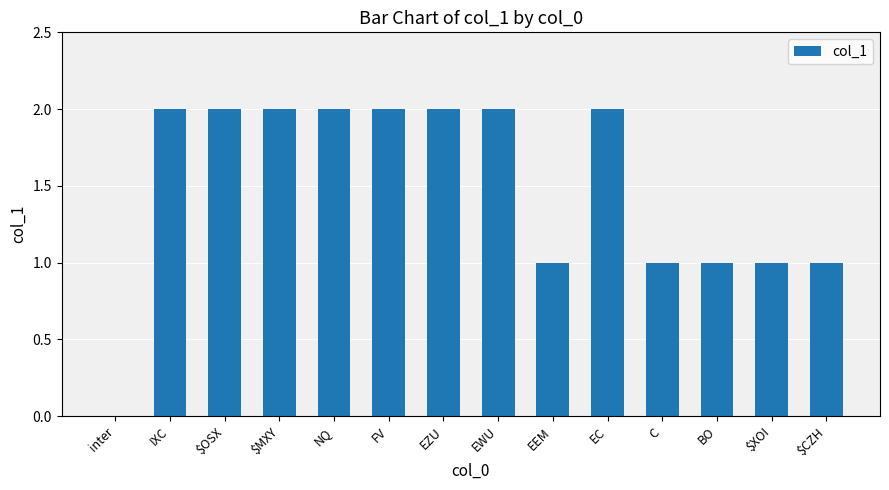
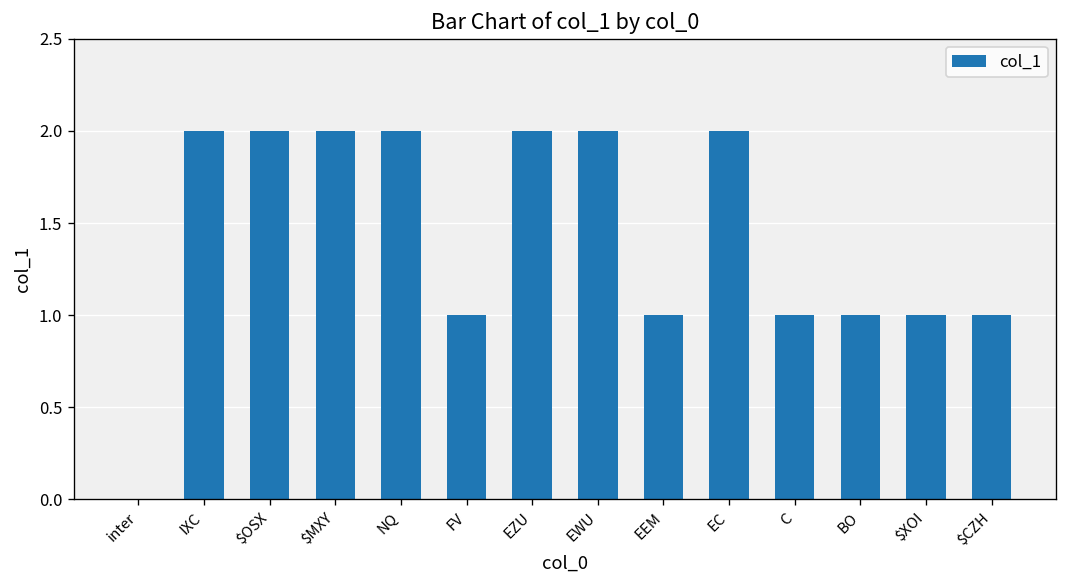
  {
    "inter": 0,
    "IXC": 2,
    "$OSX": 2,
    "$MXY": 2,
    "NQ": 2,
-   "FV": 2,
+   "FV": 1,
    "EZU": 2,
    "EWU": 2,
    "EEM": 1,
    "EC": 2,
    "C": 1,
    "BO": 1,
    "$XOI": 1,
    "$CZH": 1
  }
